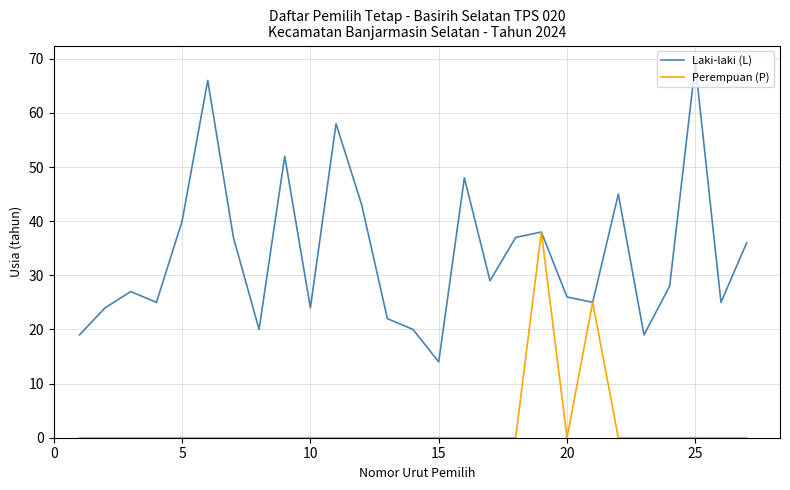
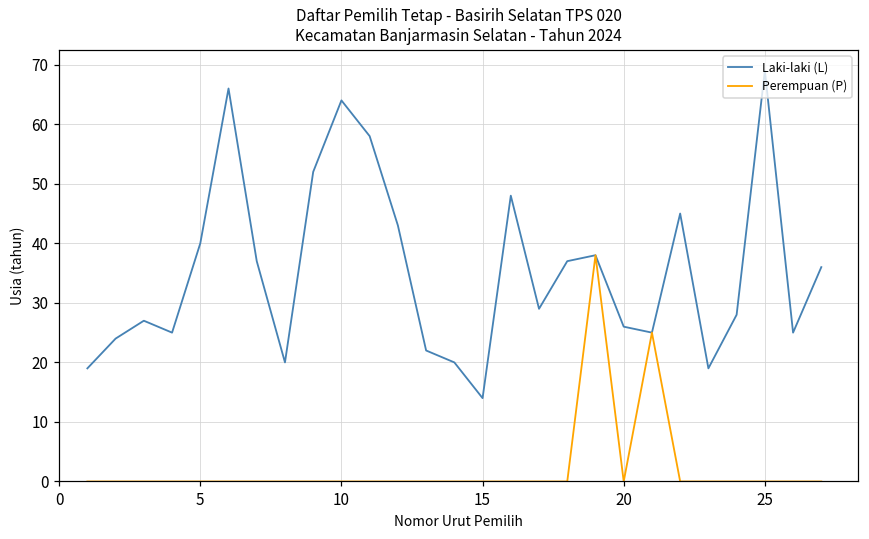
  {
    "Laki-laki (L)": {
      "5": 40,
-     "10": 24,
+     "10": 64,
      "15": 14,
      "20": 26
    },
    "Perempuan (P)": {
      "5": 0,
      "10": 0,
      "15": 0,
      "20": 0,
      "25": 0
    }
  }
